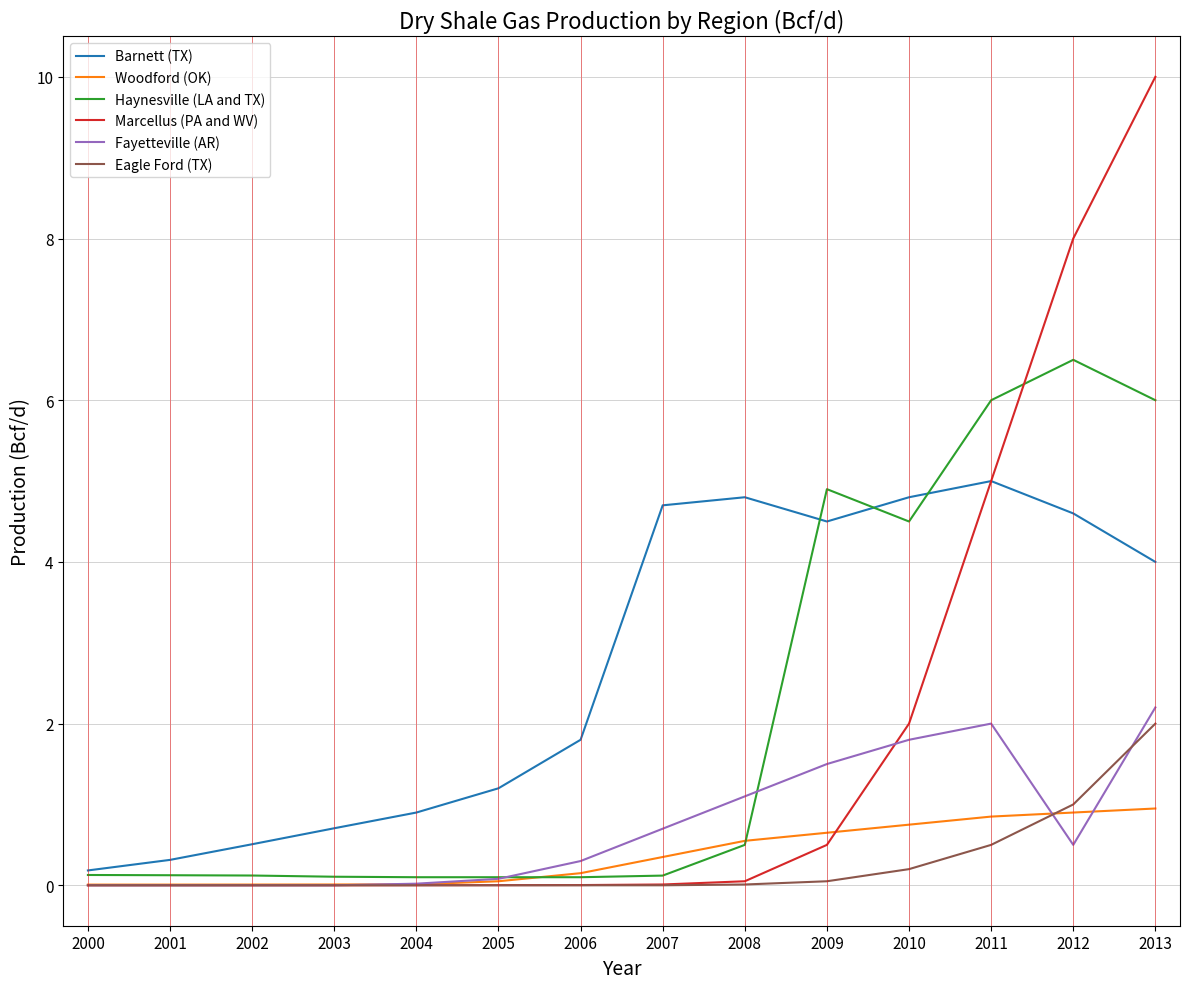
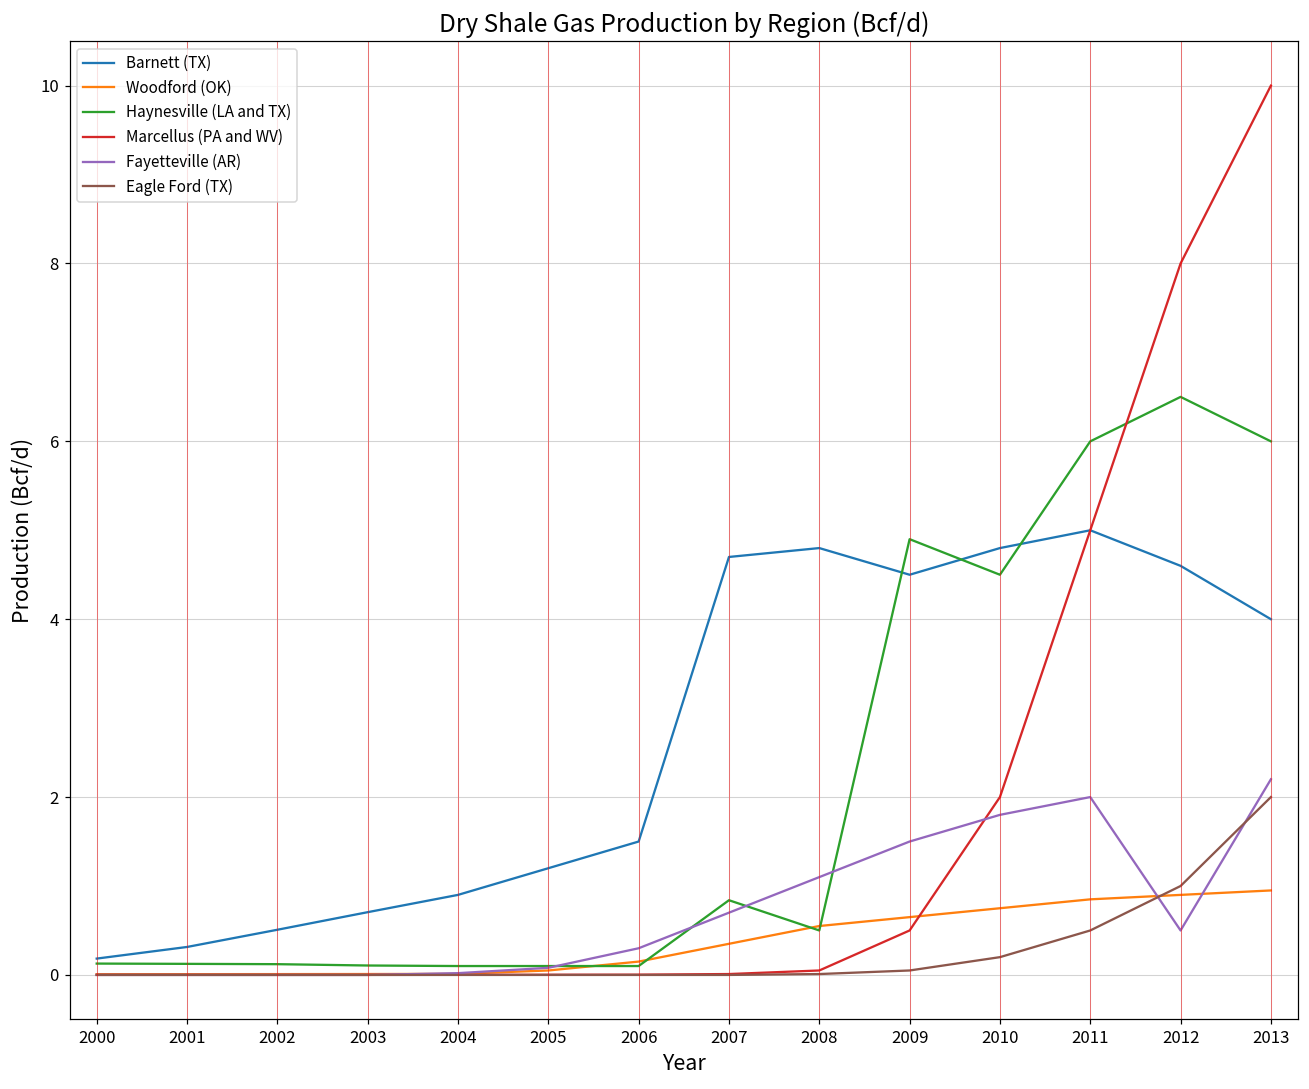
  {
    "Barnett (TX)": {
      "2000": 0.2,
      "2001": 0.3,
      "2002": 0.5,
      "2003": 0.7,
      "2004": 0.9,
      "2005": 1.2,
-     "2006": 1.8,
+     "2006": 1.5,
      "2007": 4.7,
      "2008": 4.8,
      "2009": 4.5,
      "2010": 4.8,
      "2012": 4.6,
      "2013": 4.0
    },
    "Woodford (OK)": {
      "2006": 0.2,
      "2007": 0.4,
      "2008": 0.6,
      "2009": 0.7,
      "2010": 0.8,
      "2011": 0.9,
      "2012": 0.9,
      "2013": 1.0
    },
    "Haynesville (LA and TX)": {
      "2000": 0.1,
      "2001": 0.1,
      "2002": 0.1,
      "2003": 0.1,
      "2004": 0.1,
      "2006": 0.1,
-     "2007": 0.1,
+     "2007": 0.8,
      "2008": 0.5,
      "2009": 4.9,
      "2010": 4.5,
      "2011": 6.0,
      "2012": 6.5,
      "2013": 6.0
    },
    "Marcellus (PA and WV)": {
      "2008": 0.1,
      "2009": 0.5,
      "2010": 2.0,
      "2012": 8.0,
      "2013": 10.0
    },
    "Fayetteville (AR)": {
      "2006": 0.3,
      "2007": 0.7,
      "2008": 1.1,
      "2009": 1.5,
      "2010": 1.8,
      "2011": 2.0,
      "2012": 0.5,
      "2013": 2.2
    },
    "Eagle Ford (TX)": {
      "2008": 0.0,
      "2009": 0.1,
      "2010": 0.2,
      "2011": 0.5,
      "2012": 1.0,
      "2013": 2.0
    }
  }
